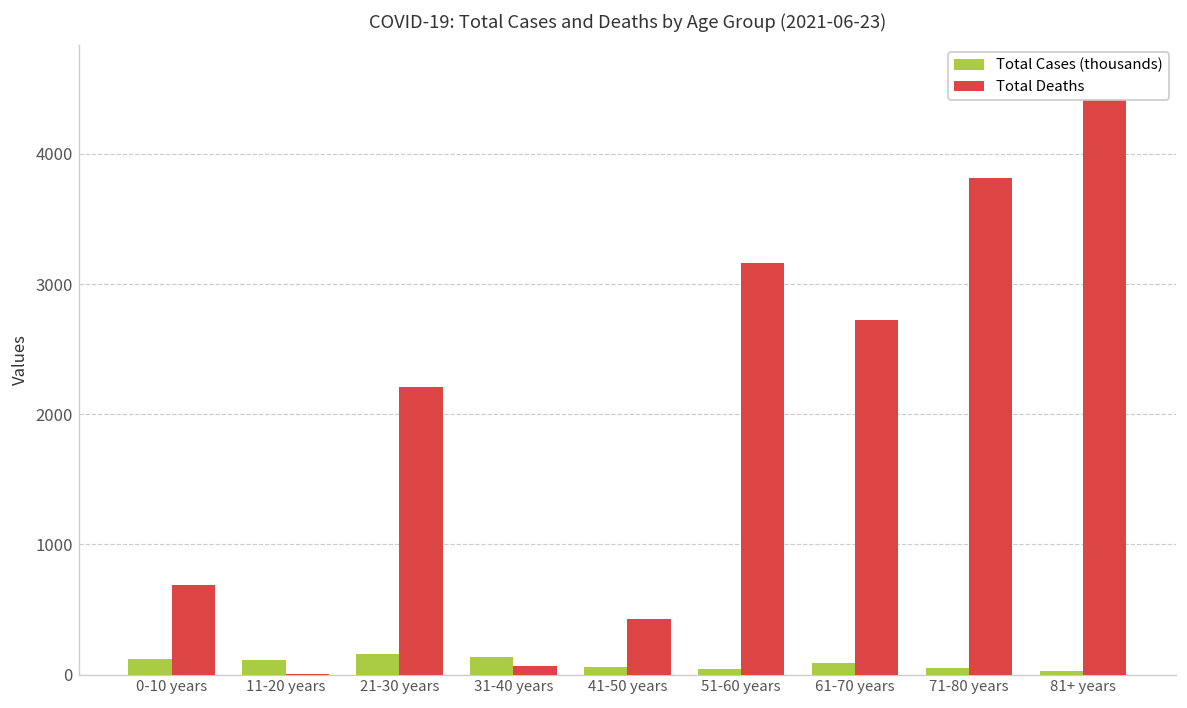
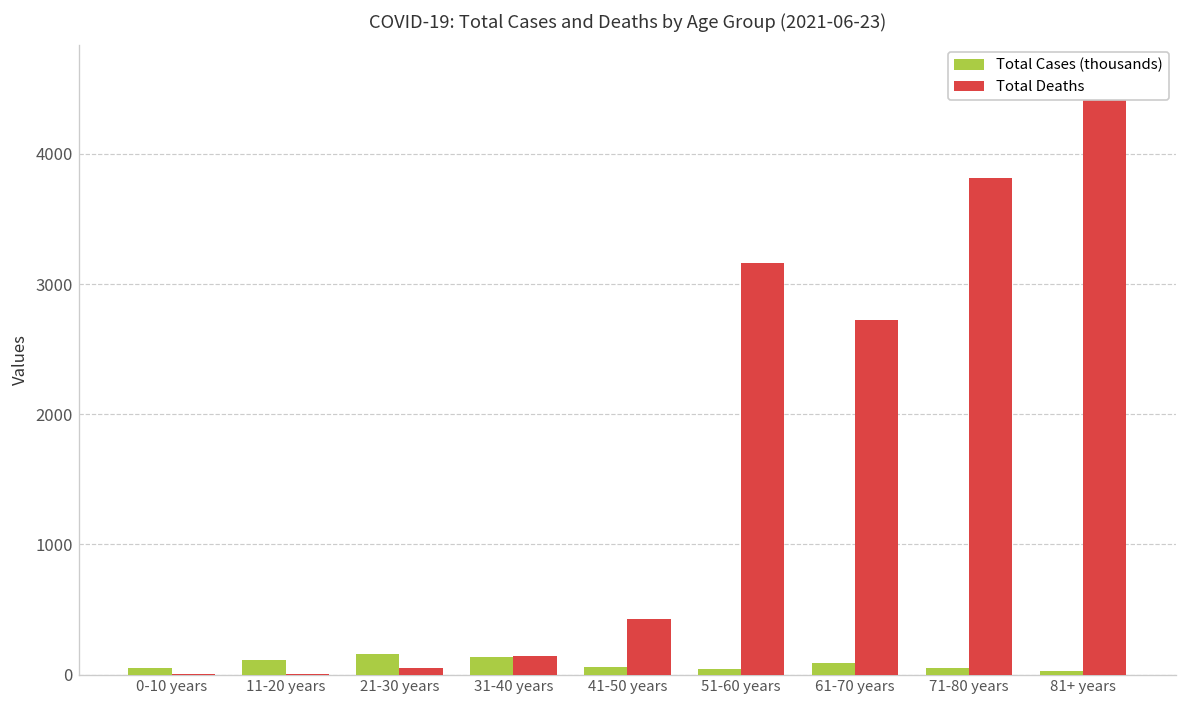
  {
    "Total Cases (thousands)": {
-     "0-10 years": 120,
+     "0-10 years": 50,
      "11-20 years": 110,
      "21-30 years": 160,
      "31-40 years": 140,
      "41-50 years": 60,
      "51-60 years": 40,
      "61-70 years": 90,
      "71-80 years": 50,
      "81+ years": 30
    },
    "Total Deaths": {
-     "0-10 years": 690,
-     "21-30 years": 2210,
-     "31-40 years": 60,
+     "0-10 years": 10,
+     "21-30 years": 50,
+     "31-40 years": 140,
      "41-50 years": 430,
      "51-60 years": 3160,
      "61-70 years": 2720,
      "71-80 years": 3810
    }
  }
